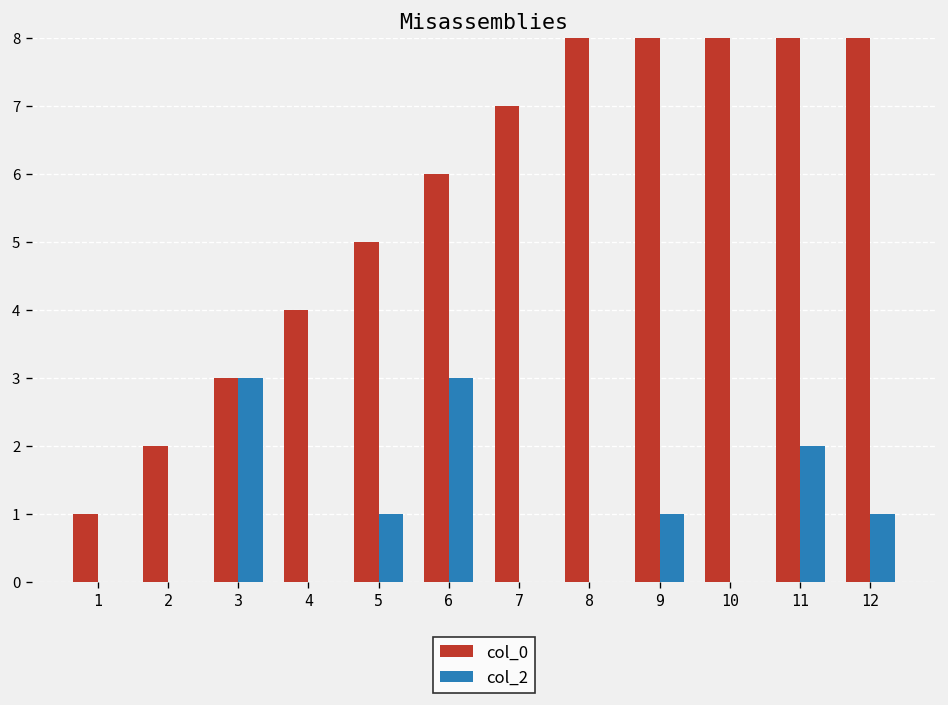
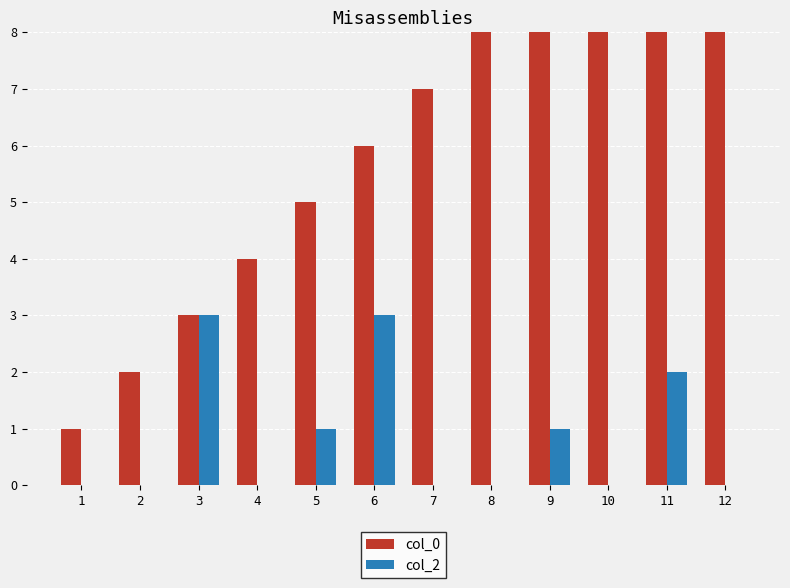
  {
    "col_0": {
      "1": 1,
      "2": 2,
      "3": 3,
      "4": 4,
      "5": 5,
      "6": 6,
      "7": 7,
      "8": 8
    },
    "col_2": {
      "1": 0,
      "2": 0,
      "3": 3,
      "4": 0,
      "5": 1,
      "6": 3,
      "7": 0,
      "8": 0,
      "9": 1,
      "10": 0,
      "11": 2,
-     "12": 1
+     "12": 0
    }
  }
